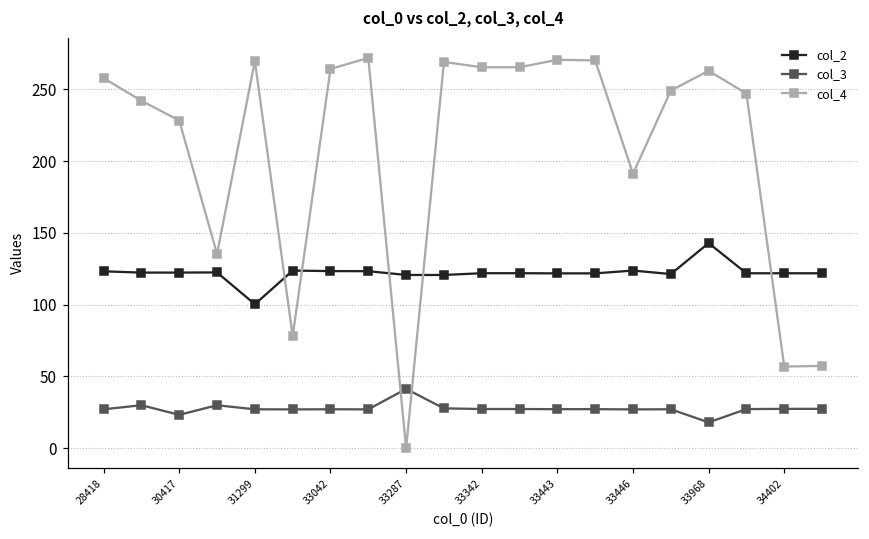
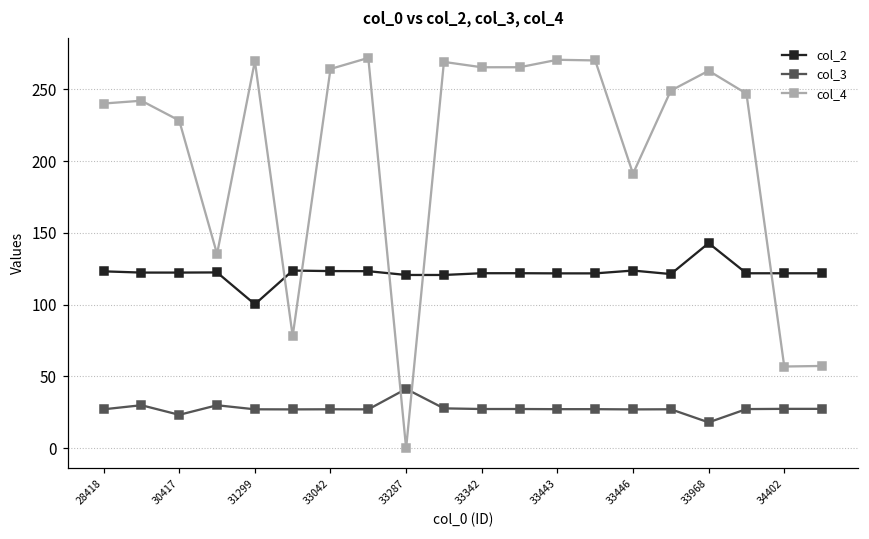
  {
    "col_2": {
      "28418": 123,
      "30417": 122,
      "31299": 100,
      "33042": 123,
      "33287": 121,
      "33342": 122,
      "33443": 122,
      "33446": 124,
      "33968": 143,
      "34402": 122
    },
    "col_3": {
      "28418": 27,
      "30417": 23,
      "31299": 27,
      "33042": 27,
      "33287": 41,
      "33342": 27,
      "33443": 27,
      "33446": 27,
      "33968": 18,
      "34402": 27
    },
    "col_4": {
-     "28418": 258,
+     "28418": 240,
      "30417": 228,
      "31299": 270,
      "33042": 264,
      "33287": 0,
      "33342": 265,
      "33443": 270,
      "33446": 191,
      "33968": 263,
      "34402": 57
    }
  }
